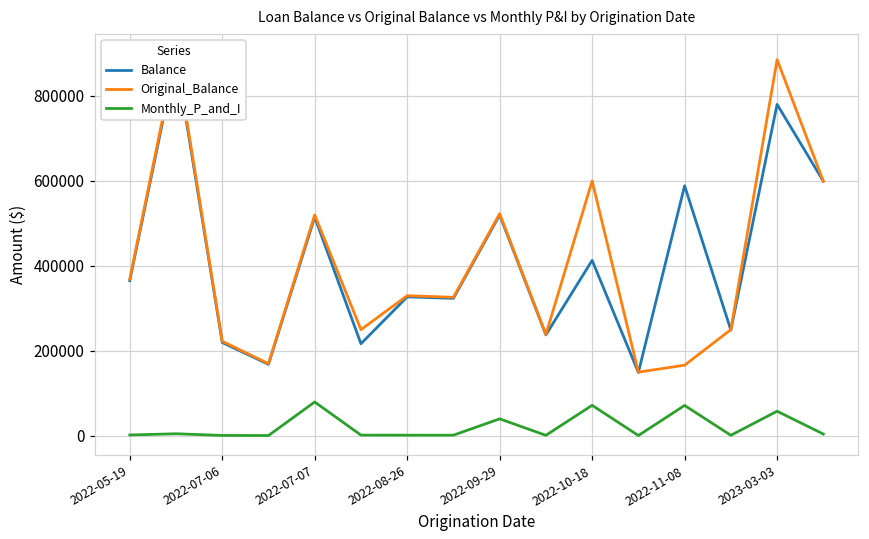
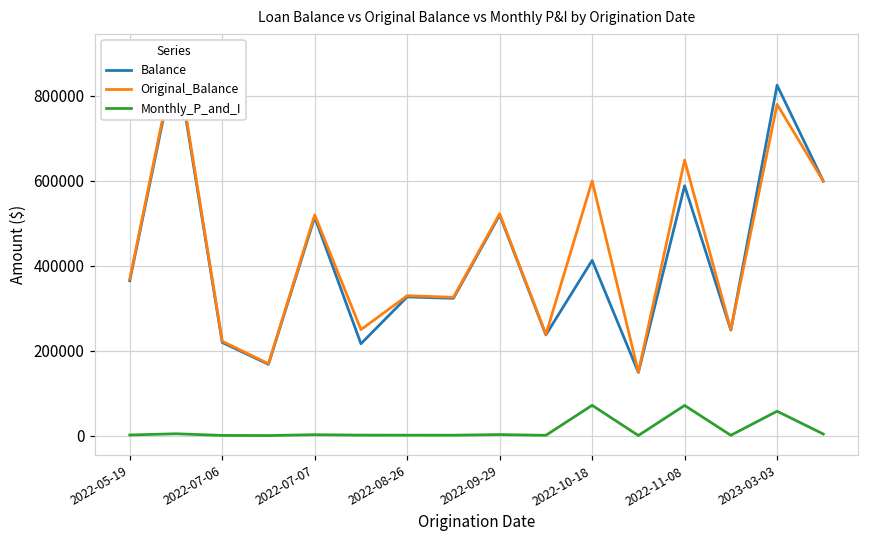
  {
    "Balance": {
      "2022-10-18": 410000,
      "2022-11-08": 590000,
-     "2023-03-03": 780000
+     "2023-03-03": 820000
    },
    "Original_Balance": {
      "2022-10-18": 600000,
-     "2022-11-08": 170000,
-     "2023-03-03": 890000
+     "2022-11-08": 650000,
+     "2023-03-03": 780000
    },
    "Monthly_P_and_I": {
      "2022-05-19": 0,
-     "2022-07-07": 80000,
+     "2022-07-07": 0,
      "2022-08-26": 0,
-     "2022-09-29": 40000,
+     "2022-09-29": 0,
      "2022-10-18": 70000,
      "2022-11-08": 70000,
      "2023-03-03": 60000
    }
  }
